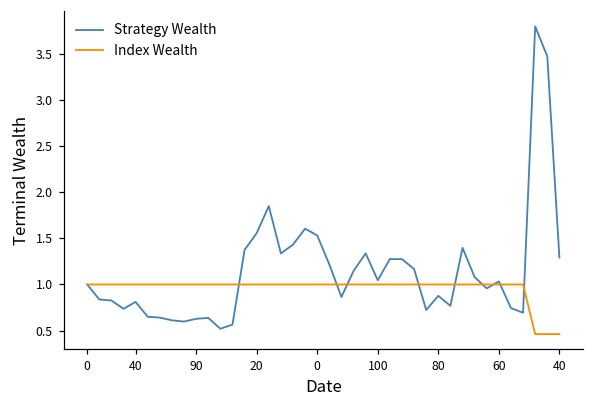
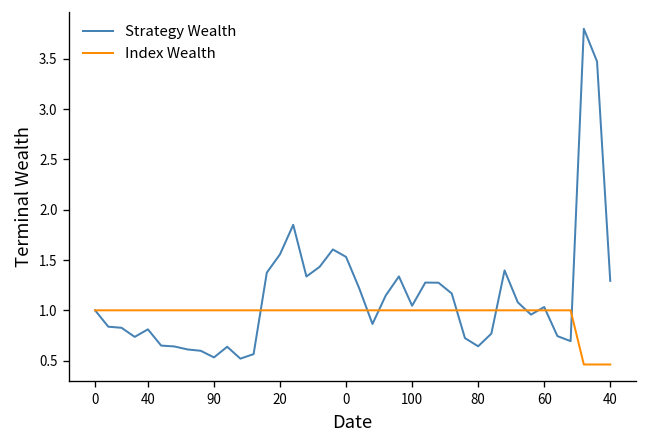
  {
    "Strategy Wealth": {
-     "90": 0.6,
+     "90": 0.5,
      "100": 1.0,
-     "80": 0.9,
+     "80": 0.6,
      "60": 1.0
    },
    "Index Wealth": {
      "90": 1.0,
      "100": 1.0,
      "80": 1.0,
      "60": 1.0
    }
  }
